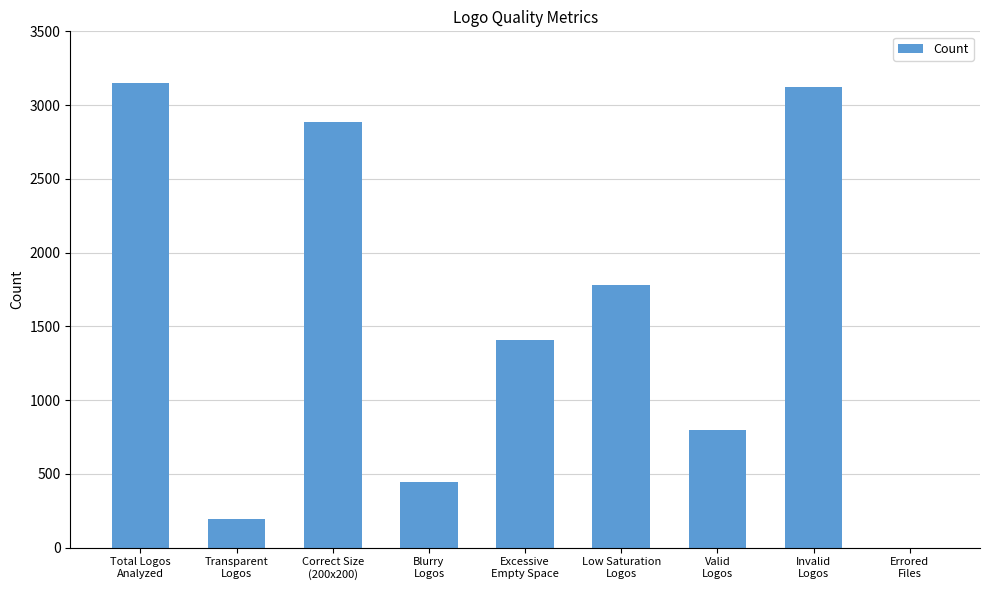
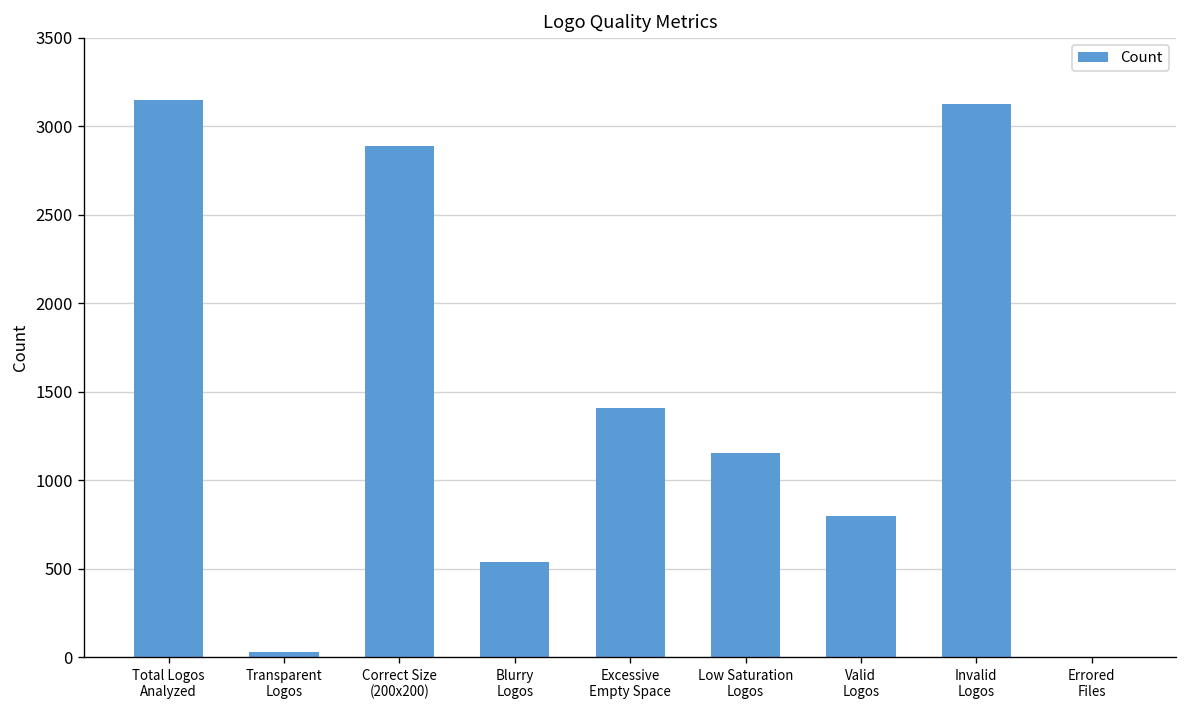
  {
    "Total Logos Analyzed": 3150,
-   "Transparent Logos": 200,
+   "Transparent Logos": 30,
    "Correct Size (200x200)": 2890,
-   "Blurry Logos": 440,
+   "Blurry Logos": 540,
    "Excessive Empty Space": 1410,
-   "Low Saturation Logos": 1780,
+   "Low Saturation Logos": 1150,
    "Valid Logos": 800,
    "Invalid Logos": 3120,
    "Errored Files": 0
  }
